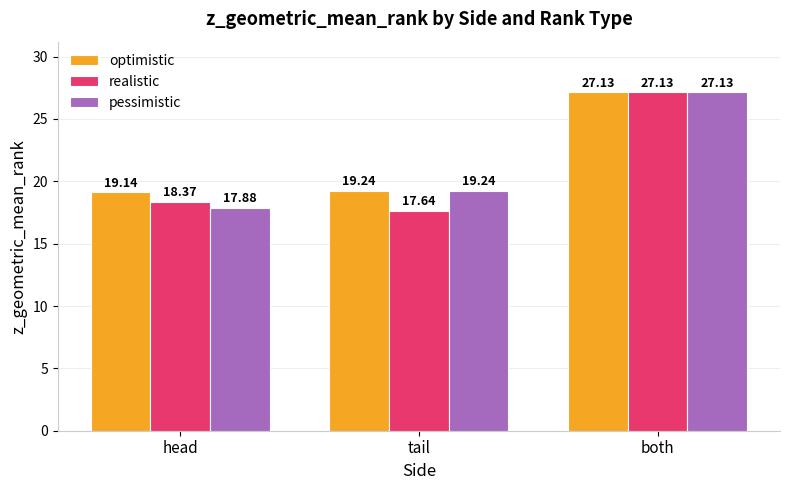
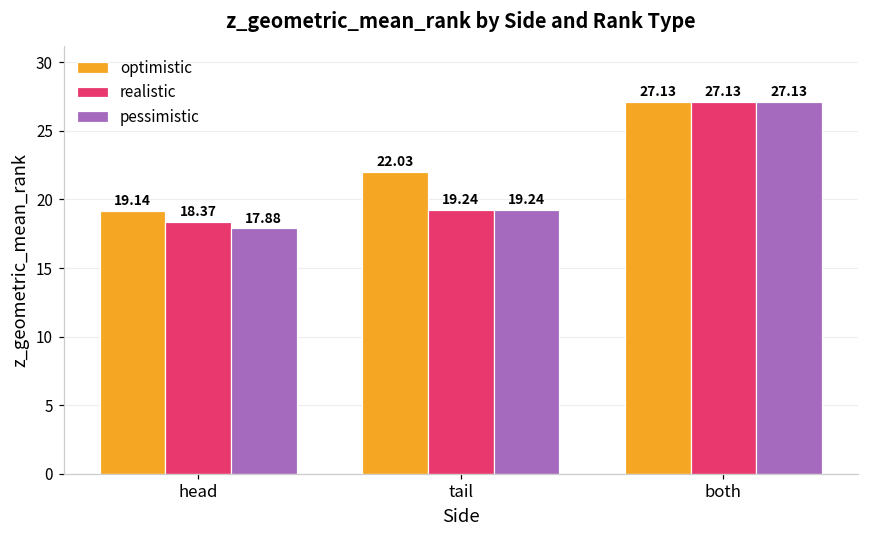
  {
    "optimistic": {
      "head": 19.14,
-     "tail": 19.24,
+     "tail": 22.03,
      "both": 27.13
    },
    "realistic": {
      "head": 18.37,
-     "tail": 17.64,
+     "tail": 19.24,
      "both": 27.13
    },
    "pessimistic": {
      "head": 17.88,
      "tail": 19.24,
      "both": 27.13
    }
  }
